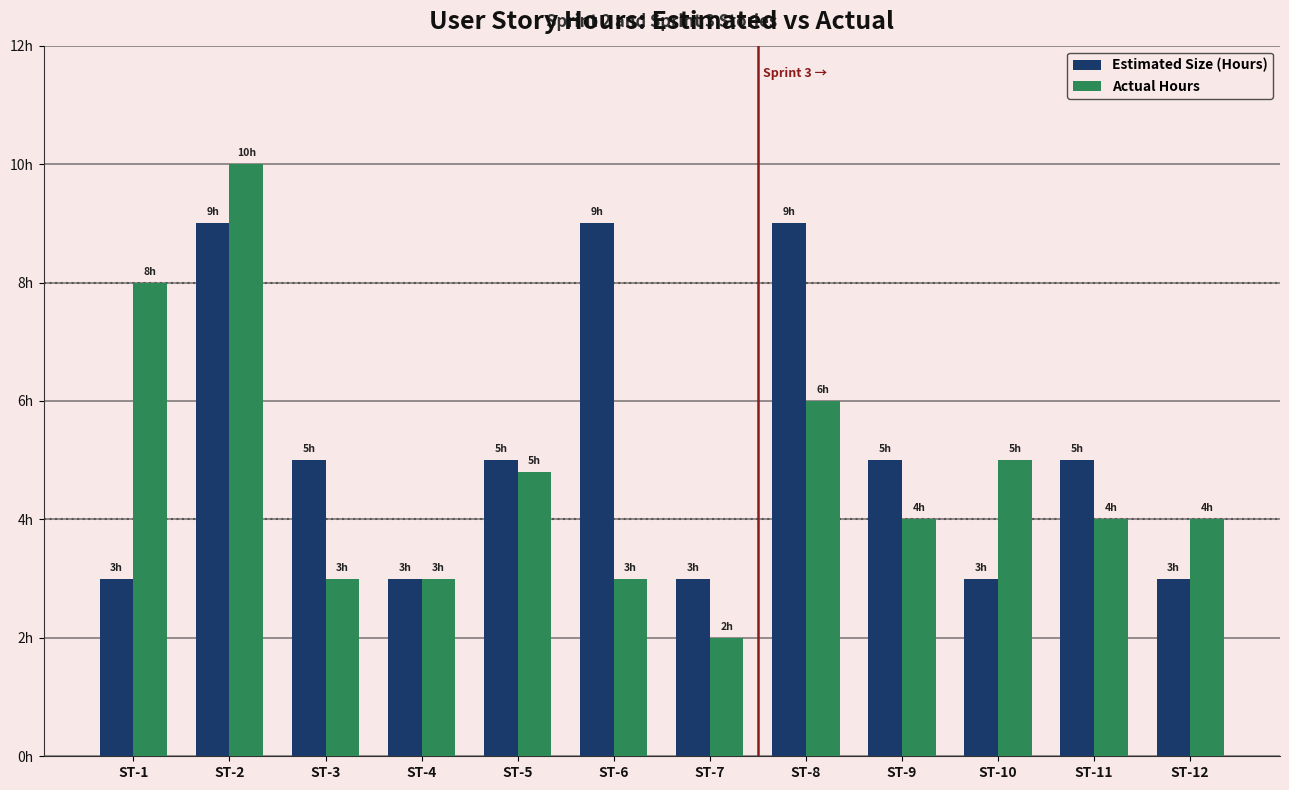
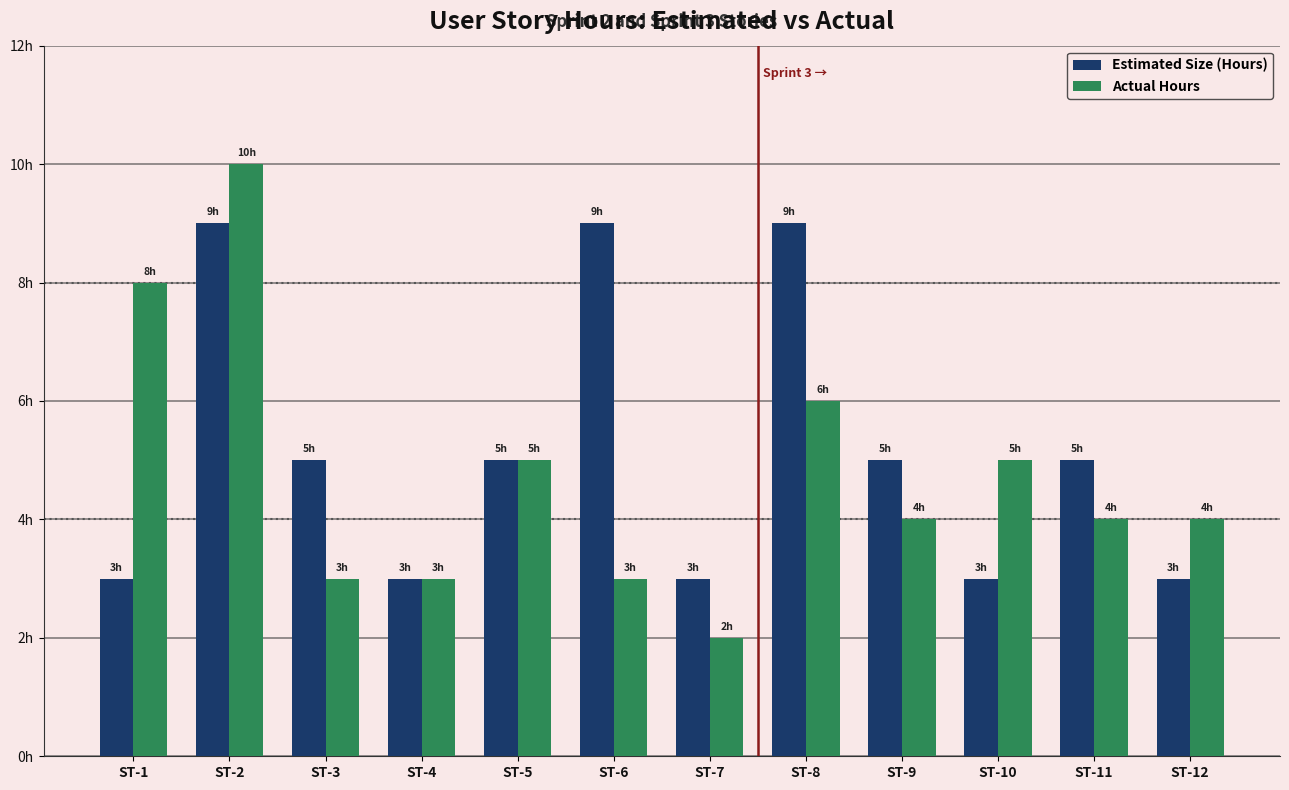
  {
    "Estimated Size (Hours)": {
      "ST-1": "3h",
      "ST-2": "9h",
      "ST-3": "5h",
      "ST-4": "3h",
      "ST-5": "5h",
      "ST-6": "9h",
      "ST-7": "3h",
      "ST-8": "9h",
      "ST-9": "5h",
      "ST-10": "3h",
      "ST-11": "5h",
      "ST-12": "3h"
    },
    "Actual Hours": {
-     "ST-5": "4.8h"
+     "ST-5": "5.0h"
    }
  }
